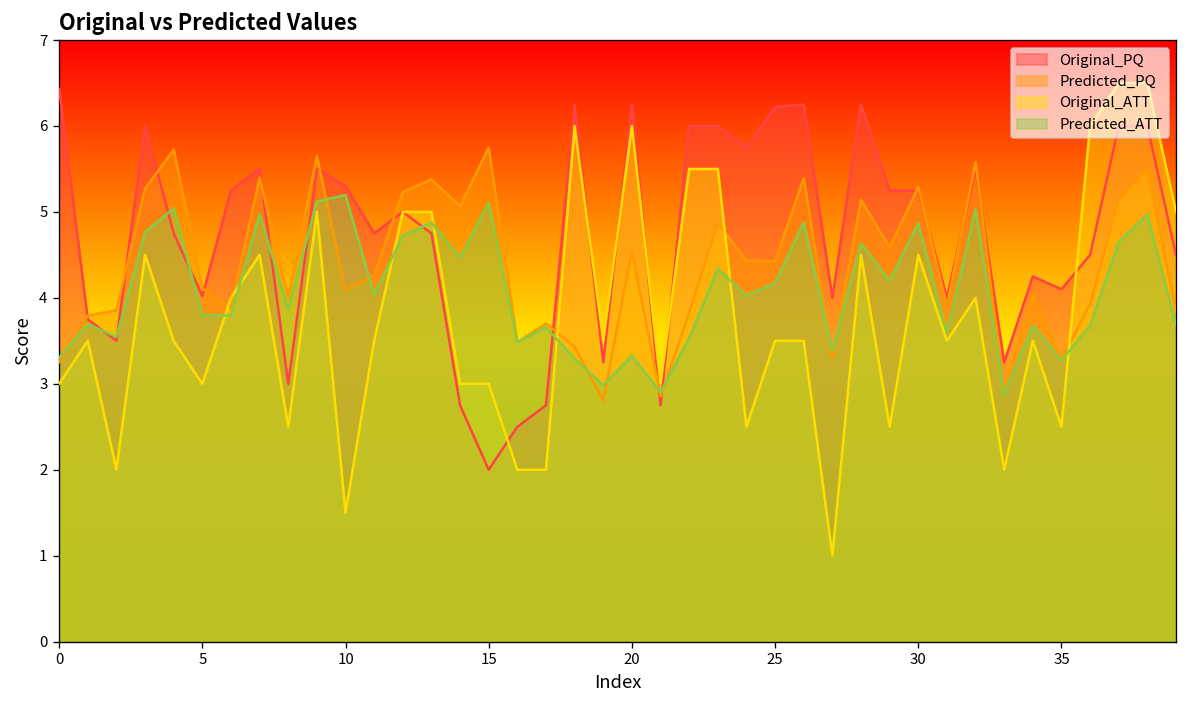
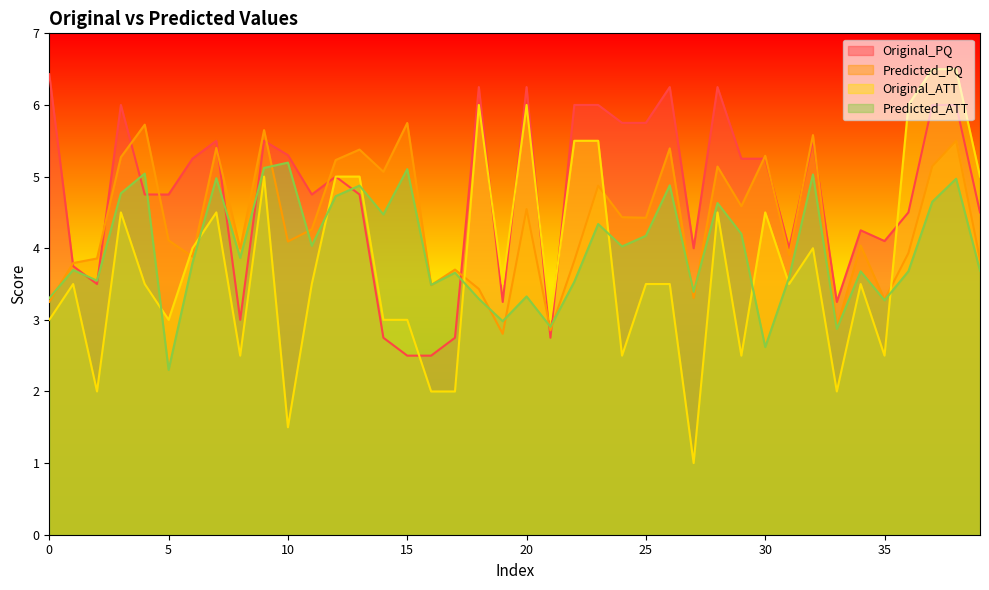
  {
    "Original_PQ": {
      "0": 6.4,
-     "5": 4.0,
+     "5": 4.8,
      "10": 5.3,
-     "15": 2.0,
+     "15": 2.5,
      "20": 6.3,
-     "25": 6.2,
+     "25": 5.8,
      "30": 5.3,
      "35": 4.1
    },
    "Predicted_ATT": {
      "0": 3.3,
-     "5": 3.8,
+     "5": 2.3,
      "10": 5.2,
      "15": 5.1,
      "20": 3.3,
      "25": 4.2,
-     "30": 4.9
+     "30": 2.6
    }
  }
